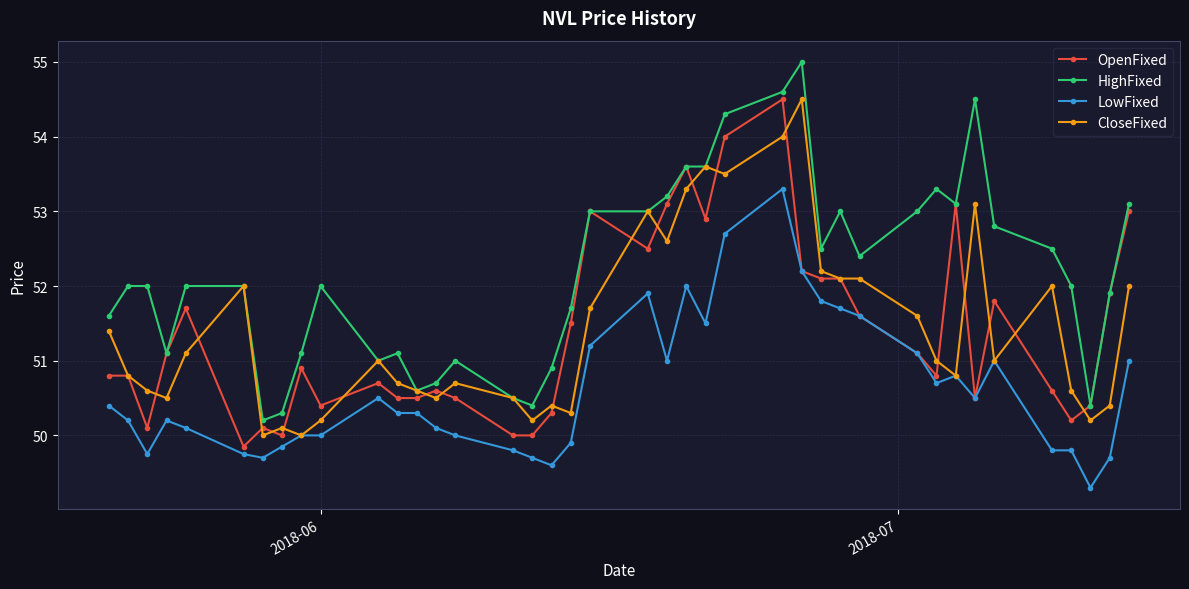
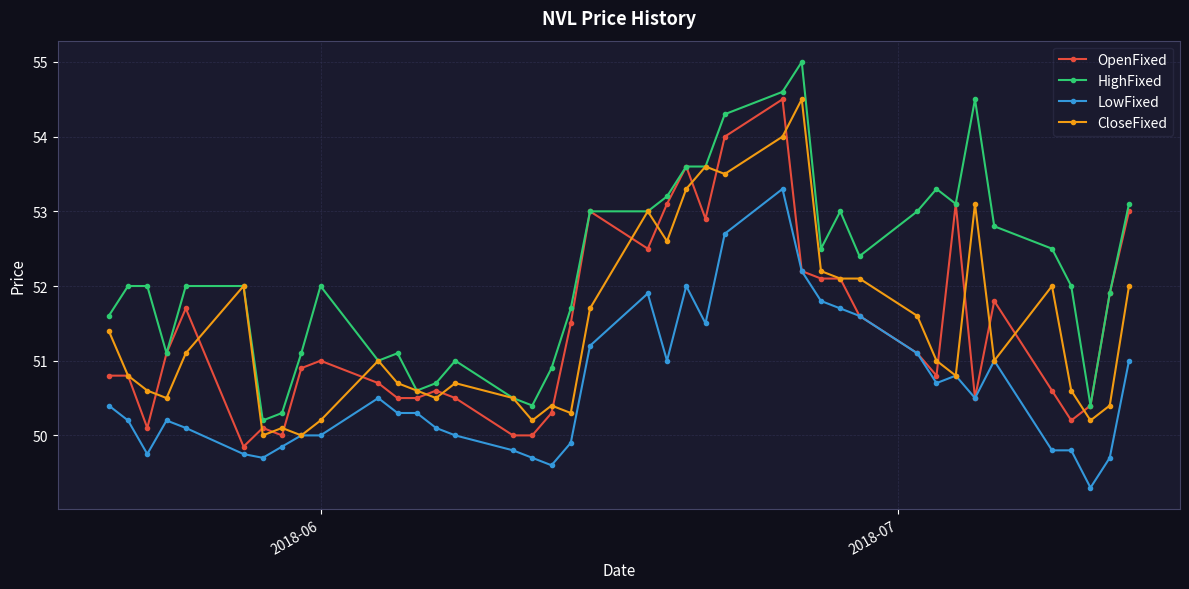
  {
    "OpenFixed": {
-     "2018-06": 50.4
+     "2018-06": 51.0
    },
    "HighFixed": {
      "2018-06": 52.0
    },
    "LowFixed": {
      "2018-06": 50.0
    },
    "CloseFixed": {
      "2018-06": 50.2
    }
  }
